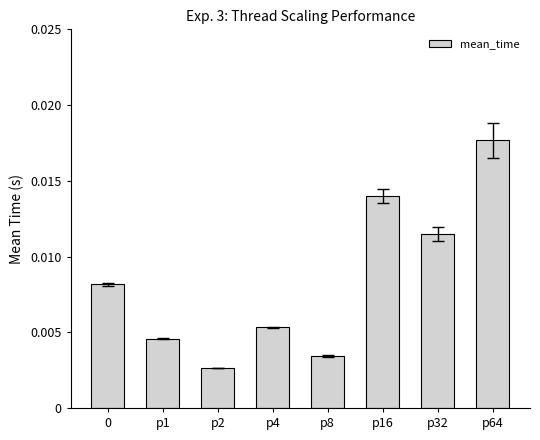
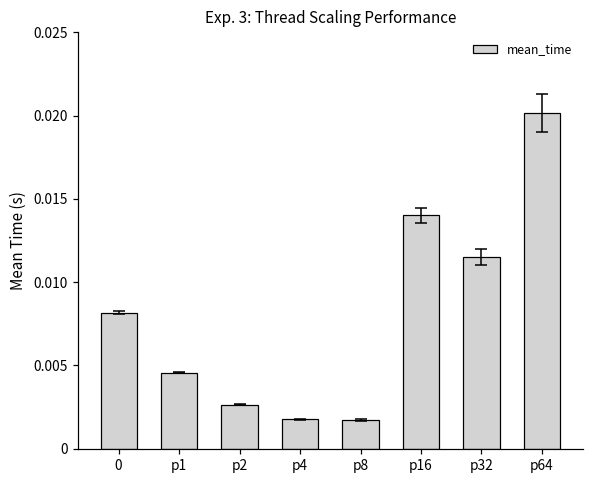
  {
    "mean_time": {
      "0": 0.0082,
      "p1": 0.0046,
      "p2": 0.0026,
-     "p4": 0.0053,
-     "p8": 0.0034,
+     "p4": 0.0018,
+     "p8": 0.0017,
      "p16": 0.0140,
      "p32": 0.0115,
-     "p64": 0.0177
+     "p64": 0.0201
    }
  }
